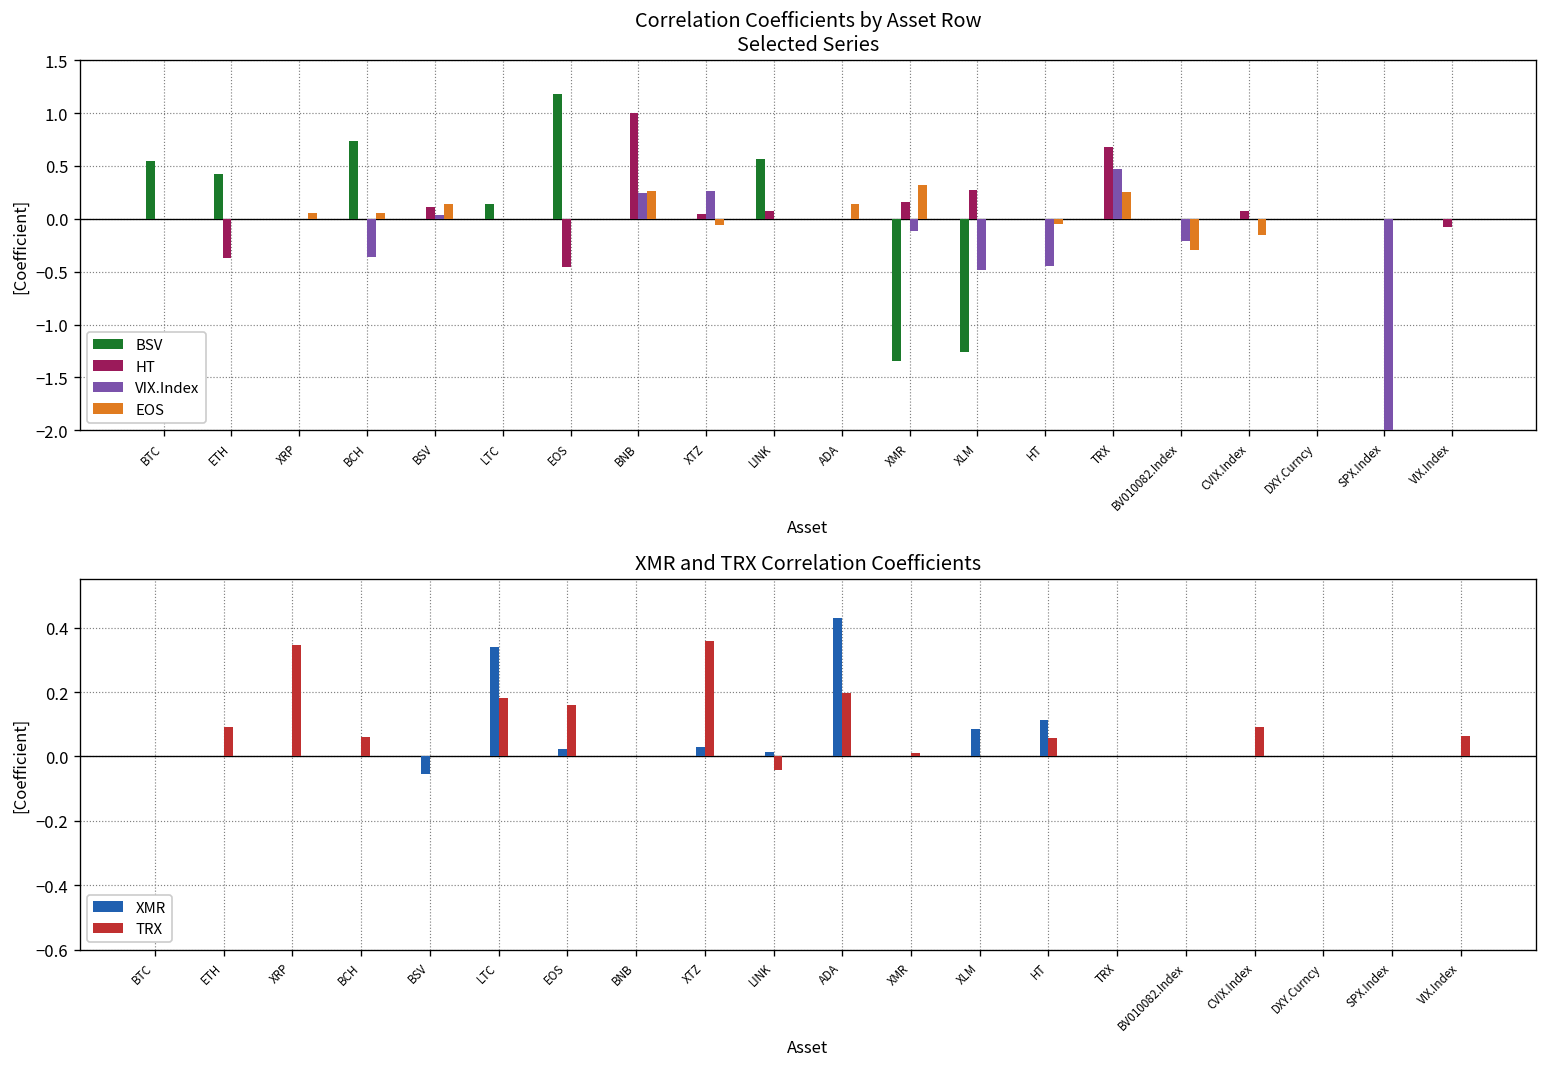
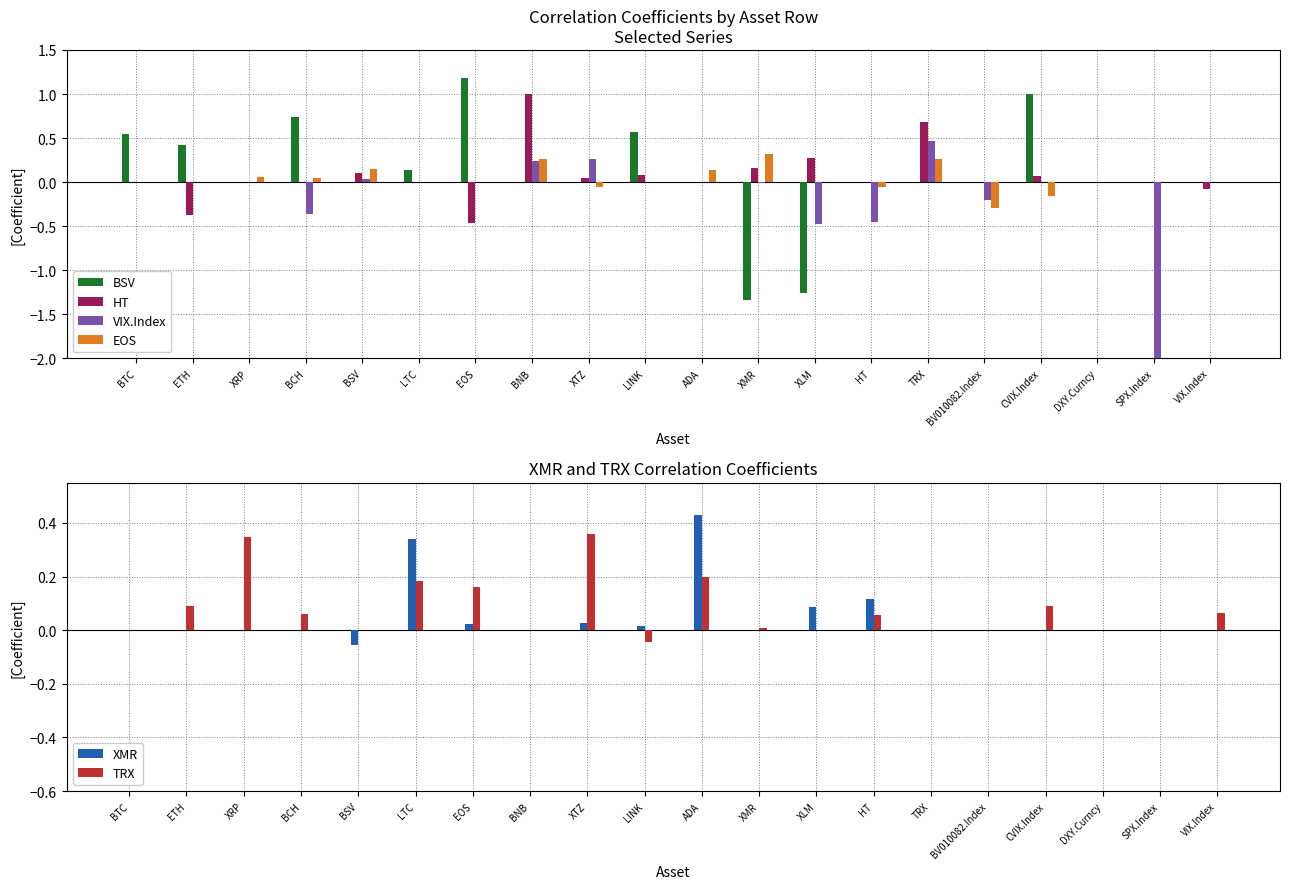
  {
    "Correlation Coefficients by Asset Row Selected Series": {
      "BSV": {
        "BTC": 0.5,
        "ETH": 0.4,
        "XRP": 0,
        "BCH": 0.7,
        "BSV": 0,
        "LTC": 0.1,
        "EOS": 1.2,
        "BNB": 0,
        "XTZ": 0,
        "LINK": 0.6,
        "ADA": 0,
        "XMR": -1.3,
        "XLM": -1.3,
        "HT": 0,
        "TRX": 0,
        "BV010082.Index": 0,
-       "CVIX.Index": 0,
+       "CVIX.Index": 1,
        "DXY.Curncy": 0,
        "SPX.Index": 0,
        "VIX.Index": 0
      },
      "HT": {
        "BTC": 0.0,
        "ETH": -0.4,
        "XRP": 0.0,
        "BSV": 0.1,
        "LTC": 0.0,
        "EOS": -0.5,
        "BNB": 1.0,
        "XTZ": 0.0,
        "LINK": 0.1,
        "ADA": 0.0,
        "XMR": 0.2,
        "XLM": 0.3,
        "HT": 0.0,
        "TRX": 0.7,
        "BV010082.Index": 0.0,
        "CVIX.Index": 0.1,
        "DXY.Curncy": 0.0,
        "SPX.Index": 0.0,
        "VIX.Index": -0.1
      },
      "VIX.Index": {
        "BTC": 0.0,
        "ETH": 0.0,
        "BCH": -0.4,
        "BSV": 0.0,
        "LTC": 0.0,
        "EOS": 0.0,
        "BNB": 0.2,
        "XTZ": 0.3,
        "LINK": 0.0,
        "ADA": 0.0,
-       "XMR": -0.1,
+       "XMR": 0.0,
        "XLM": -0.5,
        "HT": -0.5,
        "TRX": 0.5,
        "BV010082.Index": -0.2,
        "CVIX.Index": 0.0,
        "DXY.Curncy": 0.0,
        "VIX.Index": 0.0
      },
      "EOS": {
        "BTC": 0.0,
        "ETH": 0.0,
        "XRP": 0.1,
        "BCH": 0.1,
        "BSV": 0.1,
        "LTC": 0.0,
        "EOS": 0.0,
        "BNB": 0.3,
        "XTZ": -0.1,
        "LINK": 0.0,
        "ADA": 0.1,
        "XMR": 0.3,
        "XLM": 0.0,
        "HT": -0.1,
        "TRX": 0.3,
        "BV010082.Index": -0.3,
        "CVIX.Index": -0.2,
        "DXY.Curncy": 0.0,
        "SPX.Index": 0.0
      }
    },
    "XMR and TRX Correlation Coefficients": {
      "XMR": {
        "BTC": 0.00,
        "ETH": 0.00,
        "XRP": 0.00,
        "BCH": 0.00,
        "BSV": -0.05,
        "LTC": 0.34,
        "EOS": 0.02,
        "BNB": 0.00,
        "XTZ": 0.03,
        "LINK": 0.01,
        "ADA": 0.43,
        "XMR": 0.00,
        "XLM": 0.09,
        "HT": 0.11,
        "TRX": 0.00,
        "BV010082.Index": 0.00,
        "CVIX.Index": 0.00,
        "DXY.Curncy": 0.00,
        "SPX.Index": 0.00,
        "VIX.Index": 0.00
      },
      "TRX": {
        "BTC": 0.00,
        "ETH": 0.09,
        "XRP": 0.35,
        "BCH": 0.06,
        "LTC": 0.18,
        "EOS": 0.16,
        "BNB": 0.00,
        "XTZ": 0.36,
        "LINK": -0.04,
        "ADA": 0.20,
        "HT": 0.06,
        "TRX": 0.00,
        "BV010082.Index": 0.00,
        "CVIX.Index": 0.09,
        "DXY.Curncy": 0.00,
        "SPX.Index": 0.00,
        "VIX.Index": 0.06
      }
    }
  }
